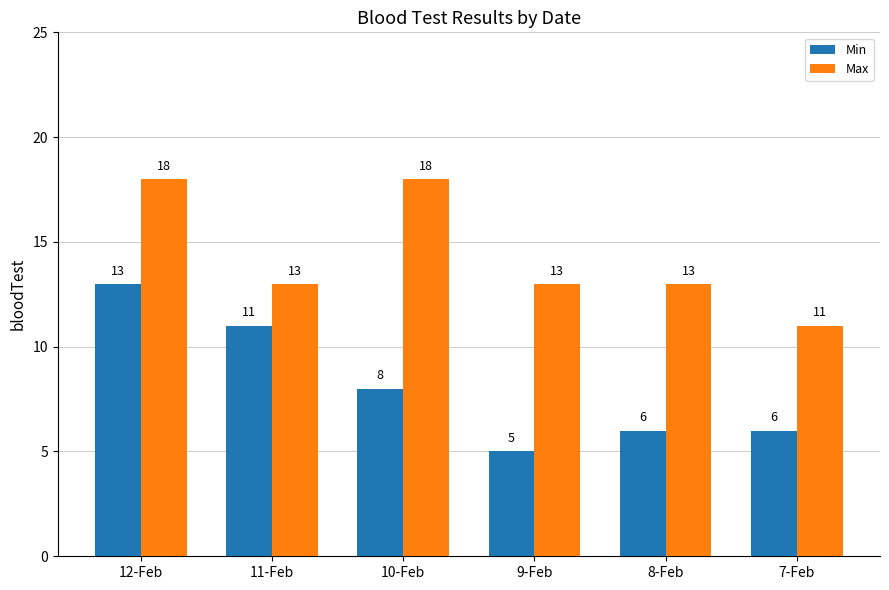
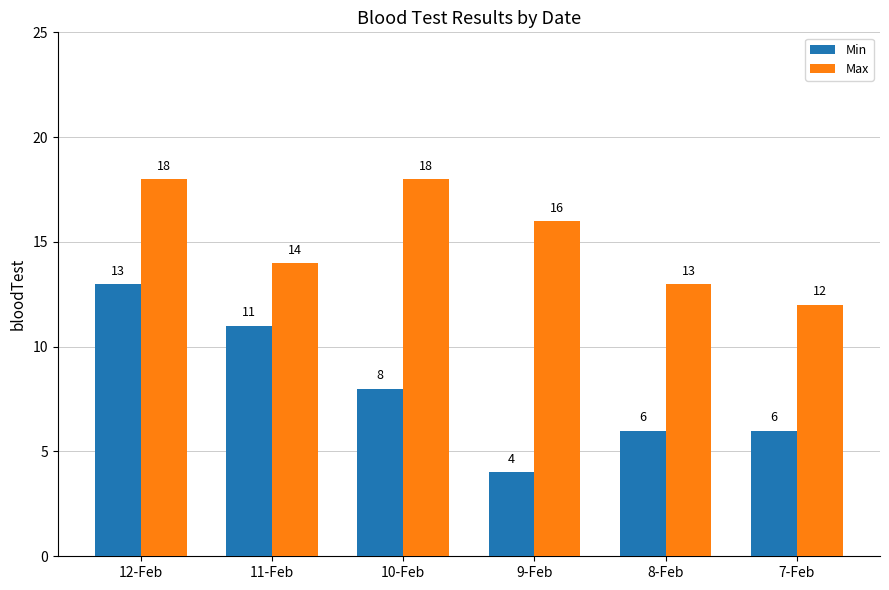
  {
    "Min": {
      "12-Feb": 13,
      "11-Feb": 11,
      "10-Feb": 8,
-     "9-Feb": 5,
+     "9-Feb": 4,
      "8-Feb": 6,
      "7-Feb": 6
    },
    "Max": {
      "12-Feb": 18,
-     "11-Feb": 13,
+     "11-Feb": 14,
      "10-Feb": 18,
-     "9-Feb": 13,
+     "9-Feb": 16,
      "8-Feb": 13,
-     "7-Feb": 11
+     "7-Feb": 12
    }
  }
